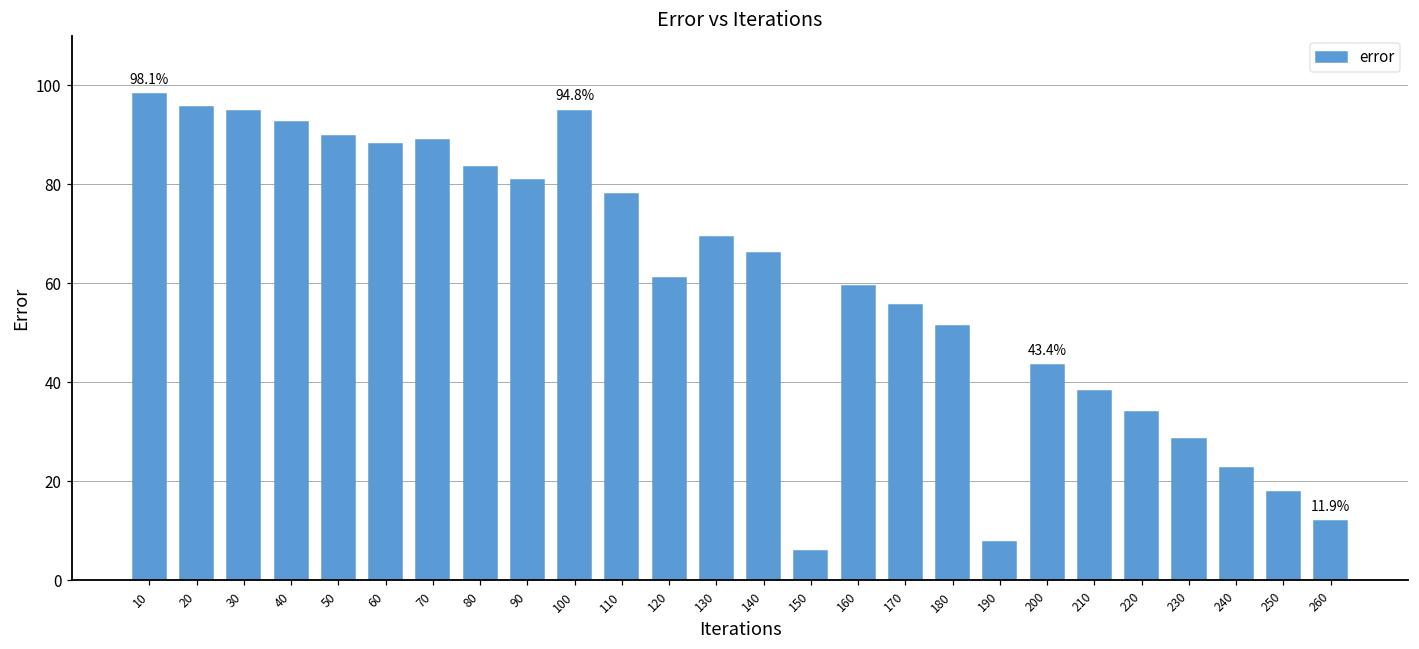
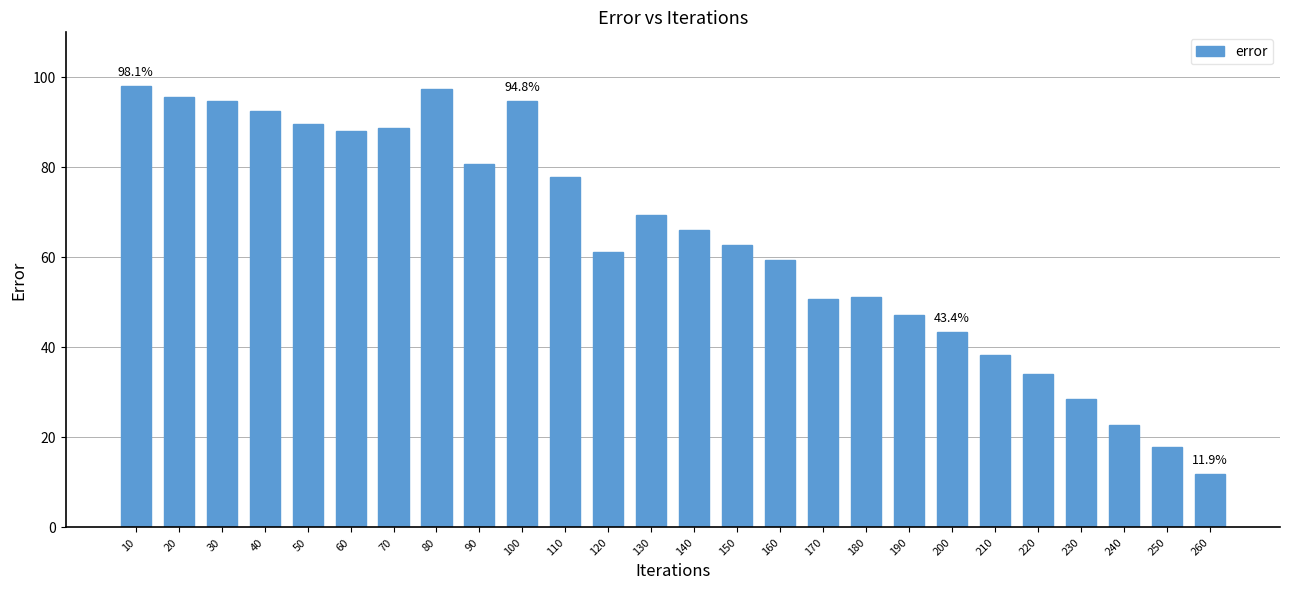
  {
    "20": 96,
    "30": 95,
    "40": 92,
    "50": 90,
    "60": 88,
    "70": 89,
-   "80": 83,
+   "80": 97,
    "90": 81,
    "110": 78,
    "120": 61,
    "130": 69,
    "140": 66,
-   "150": 6,
+   "150": 63,
    "160": 59,
-   "170": 56,
+   "170": 51,
    "180": 51,
-   "190": 8,
+   "190": 47,
    "210": 38,
    "220": 34,
    "230": 28,
    "240": 23,
    "250": 18
  }
